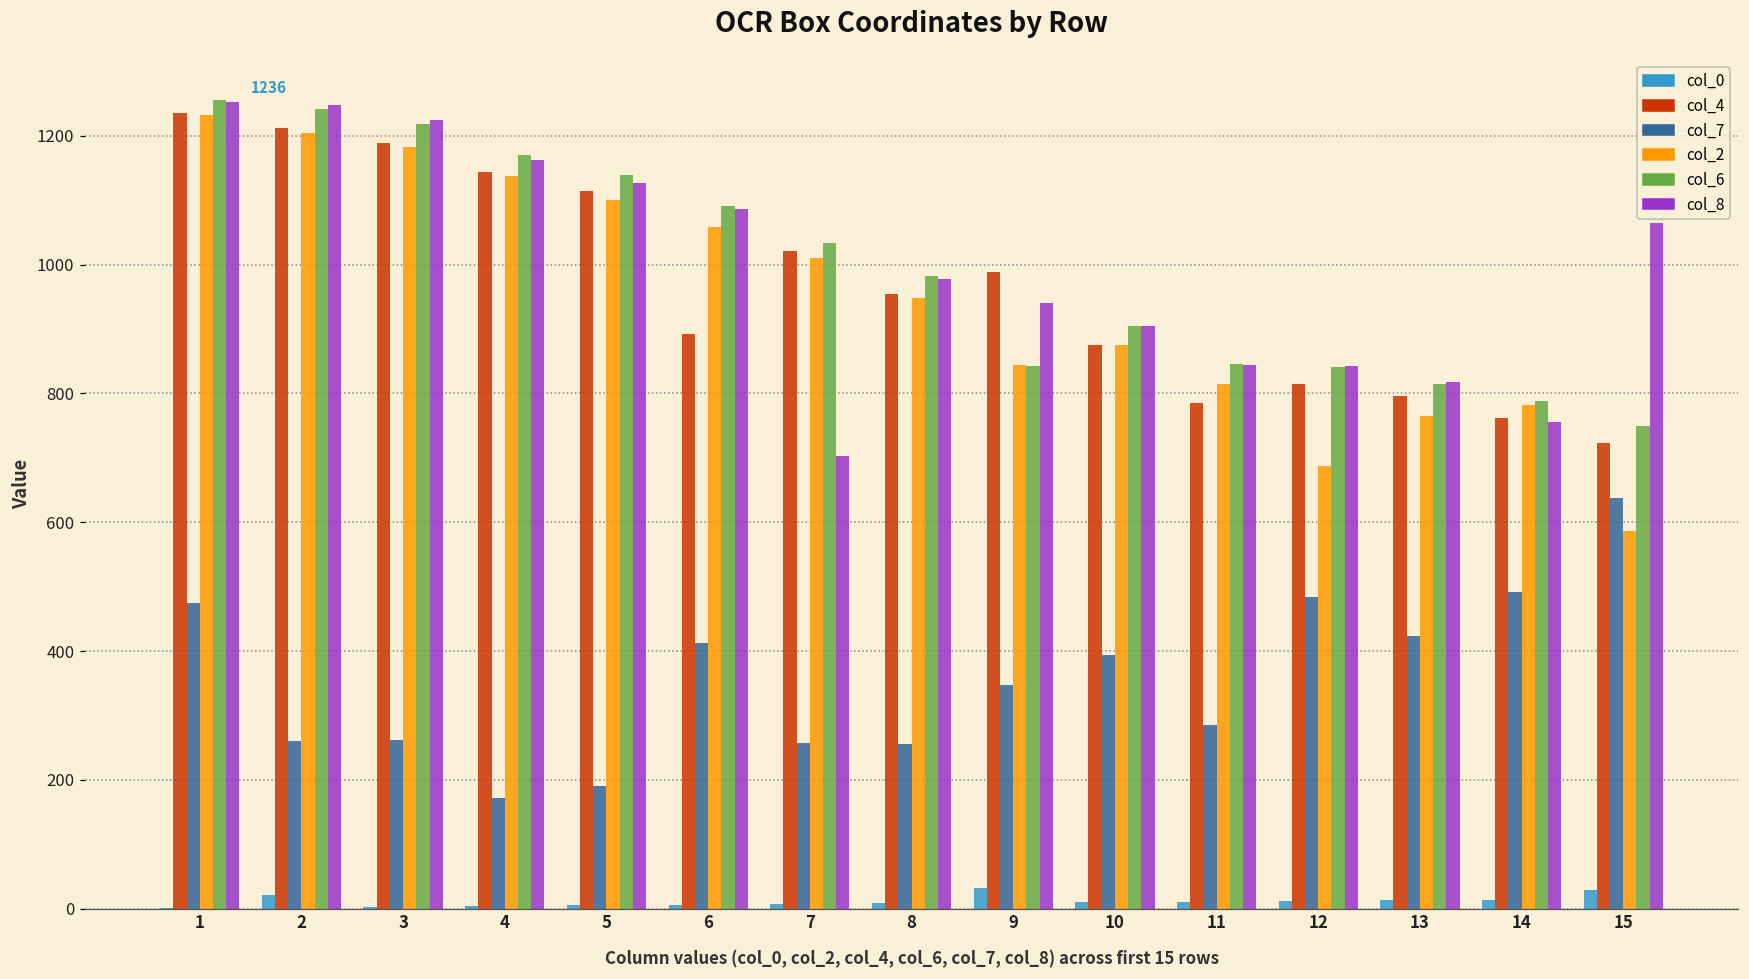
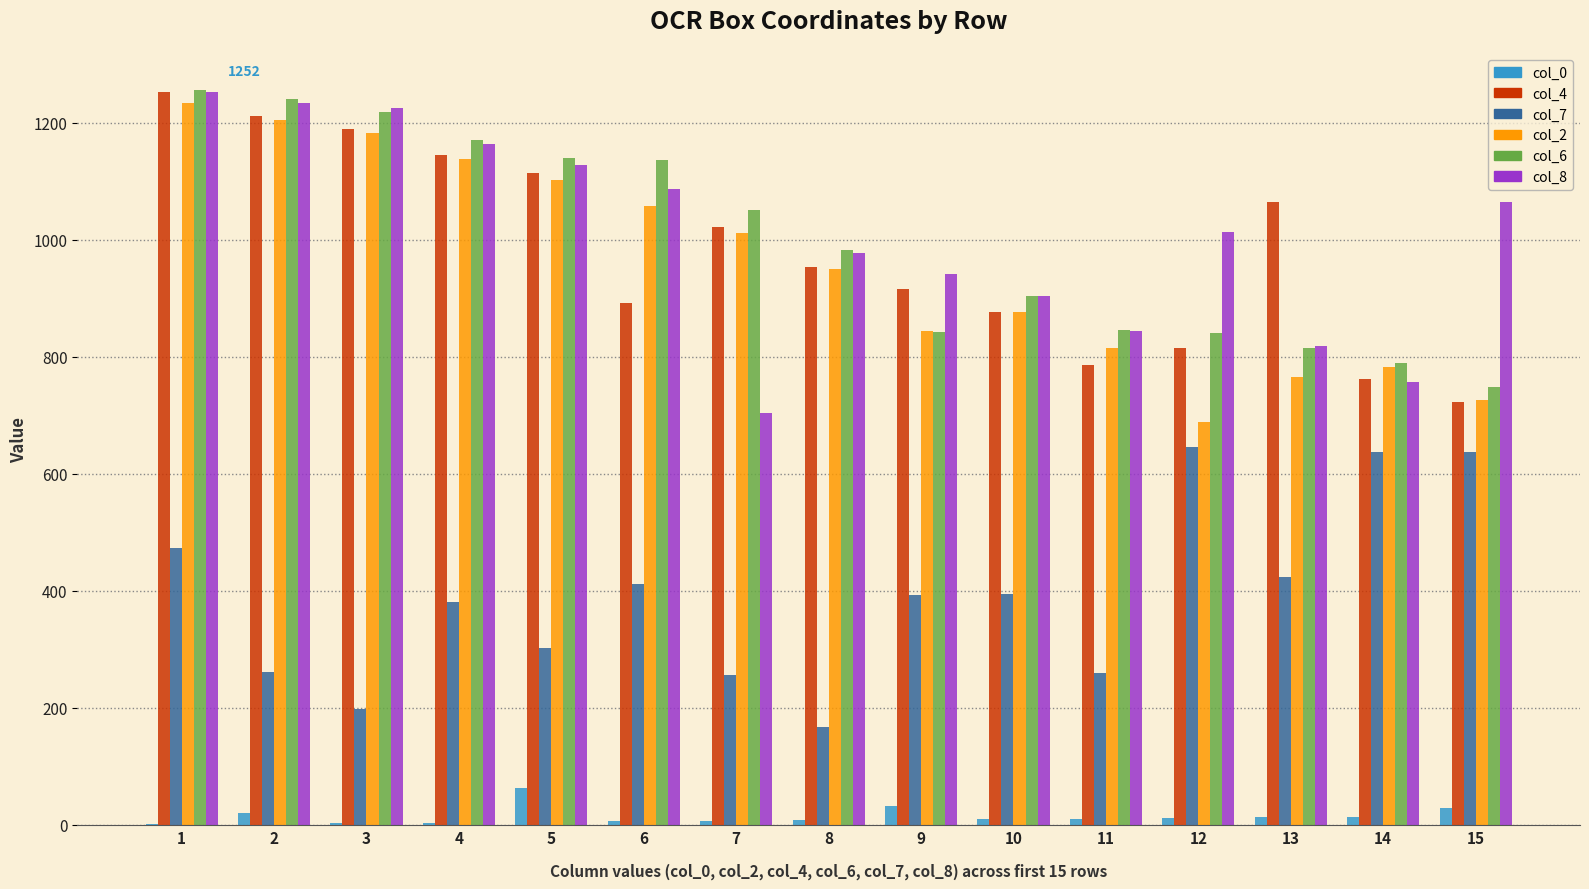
  {
    "col_0": {
      "2": 20,
-     "5": 10,
+     "5": 60,
      "6": 10,
      "7": 10,
      "8": 10,
      "9": 30,
      "10": 10,
      "11": 10,
      "12": 10,
      "13": 10,
      "14": 10,
      "15": 30
    },
    "col_4": {
-     "1": 1236,
-     "9": 990,
-     "13": 800
+     "1": 1252,
+     "9": 920,
+     "13": 1060
    },
    "col_7": {
      "1": 470,
      "2": 260,
-     "3": 260,
-     "4": 170,
-     "5": 190,
+     "3": 200,
+     "4": 380,
+     "5": 300,
      "6": 410,
      "7": 260,
-     "8": 260,
-     "9": 350,
+     "8": 170,
+     "9": 390,
      "10": 390,
-     "11": 290,
-     "12": 480,
+     "11": 260,
+     "12": 650,
      "13": 420,
-     "14": 490,
+     "14": 640,
      "15": 640
    },
    "col_2": {
      "1": 1230,
      "2": 1200,
      "3": 1180,
      "4": 1140,
      "5": 1100,
      "6": 1060,
      "7": 1010,
      "8": 950,
      "9": 840,
      "10": 880,
      "11": 820,
      "12": 690,
      "13": 770,
      "14": 780,
-     "15": 590
+     "15": 730
    },
    "col_6": {
      "1": 1260,
      "2": 1240,
      "3": 1220,
      "4": 1170,
      "5": 1140,
-     "6": 1090,
-     "7": 1030,
+     "6": 1140,
+     "7": 1050,
      "8": 980,
      "9": 840,
      "10": 900,
      "11": 850,
      "12": 840,
      "13": 810,
      "14": 790,
      "15": 750
    },
    "col_8": {
-     "2": 1250,
+     "2": 1230,
      "3": 1220,
      "4": 1160,
      "5": 1130,
      "6": 1090,
      "7": 700,
      "8": 980,
      "9": 940,
      "10": 900,
      "11": 840,
-     "12": 840,
+     "12": 1010,
      "13": 820,
      "14": 760,
      "15": 1070
    }
  }
